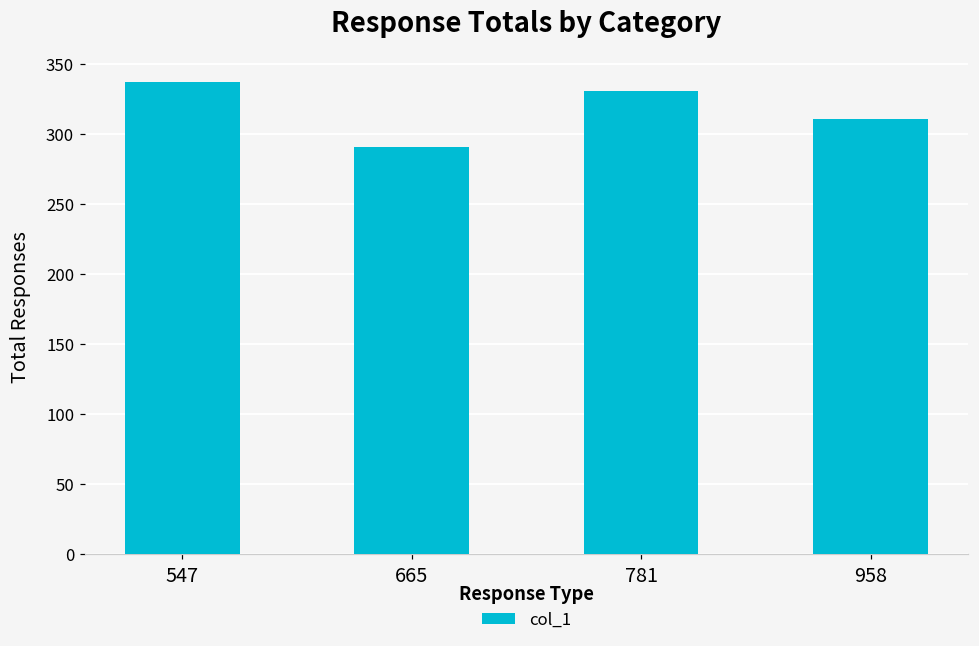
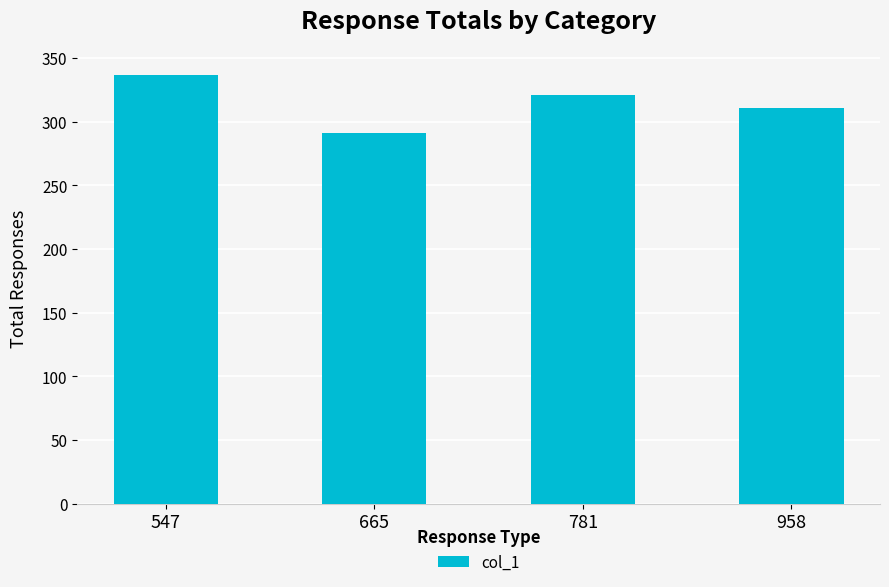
  {
    "547": 337,
    "665": 291,
-   "781": 331,
+   "781": 321,
    "958": 311
  }
